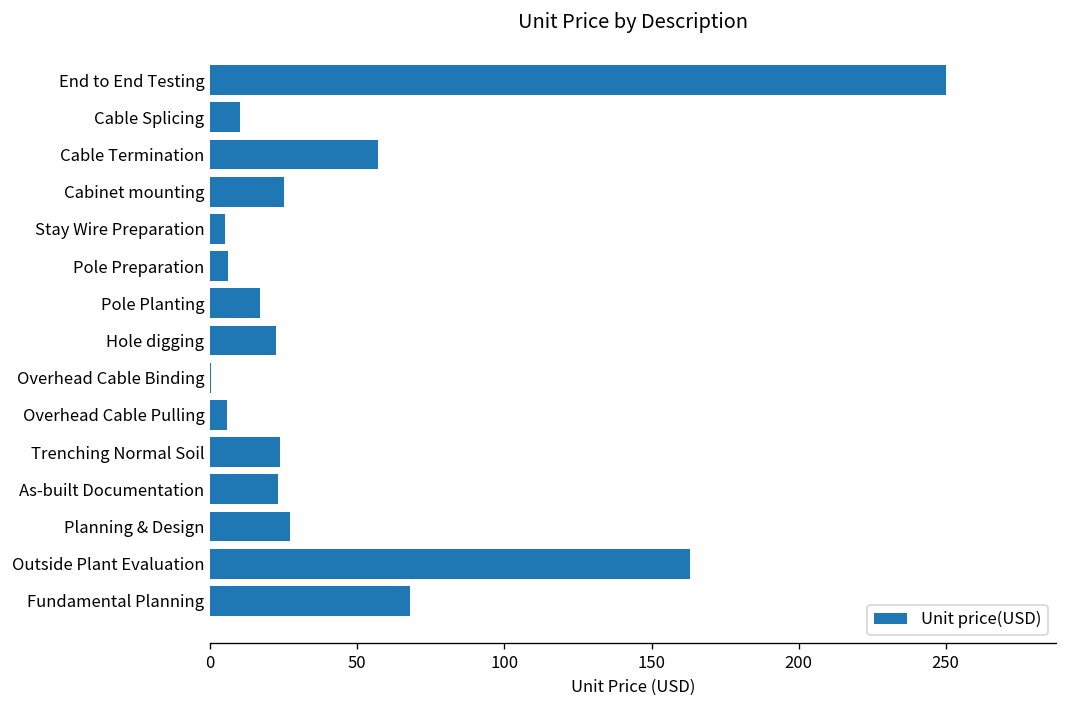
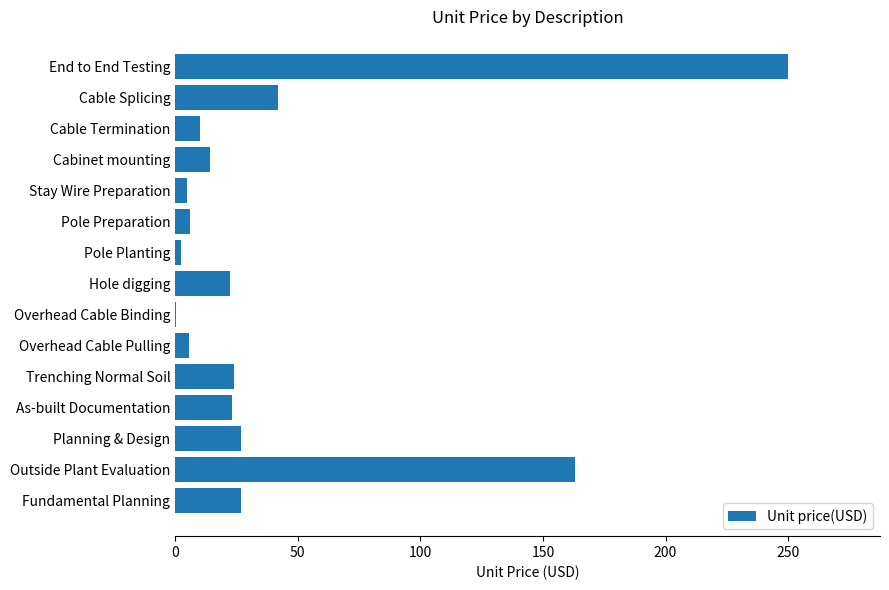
  {
    "End to End Testing": 250,
-   "Cable Splicing": 10,
-   "Cable Termination": 57,
-   "Cabinet mounting": 25,
+   "Cable Splicing": 42,
+   "Cable Termination": 10,
+   "Cabinet mounting": 14,
    "Stay Wire Preparation": 5,
    "Pole Preparation": 6,
-   "Pole Planting": 17,
+   "Pole Planting": 3,
    "Hole digging": 22,
    "Overhead Cable Pulling": 6,
    "Trenching Normal Soil": 24,
    "As-built Documentation": 23,
    "Planning & Design": 27,
    "Outside Plant Evaluation": 163,
-   "Fundamental Planning": 68
+   "Fundamental Planning": 27
  }
